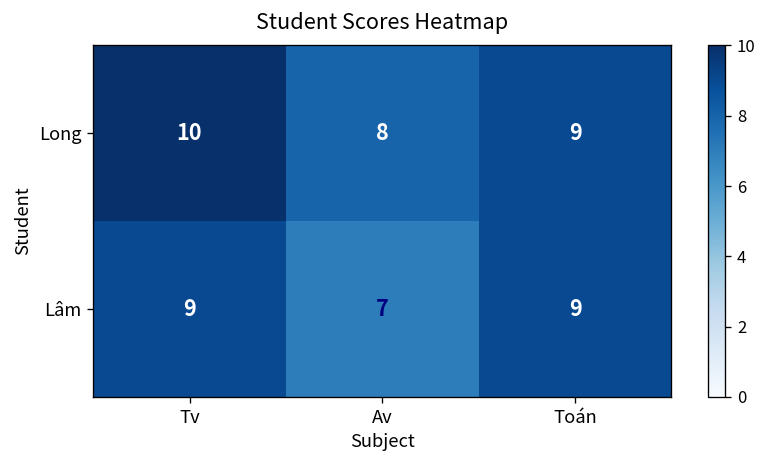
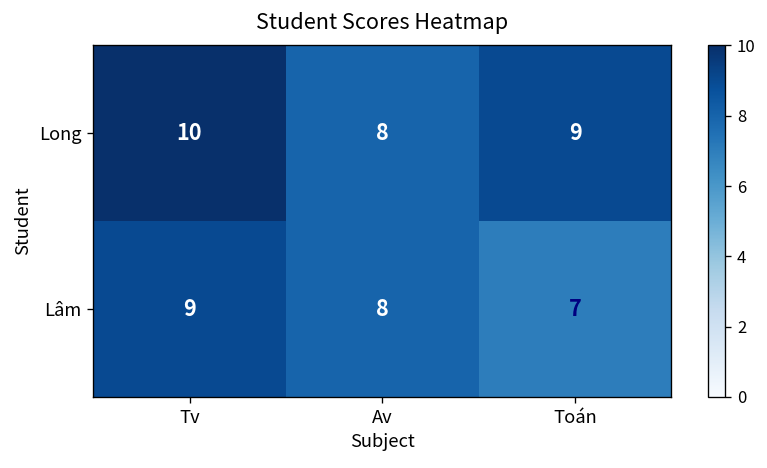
  {
    "Long": {
      "Tv": 10,
      "Av": 8,
      "Toán": 9
    },
    "Lâm": {
      "Tv": 9,
-     "Av": 7,
-     "Toán": 9
+     "Av": 8,
+     "Toán": 7
    }
  }
